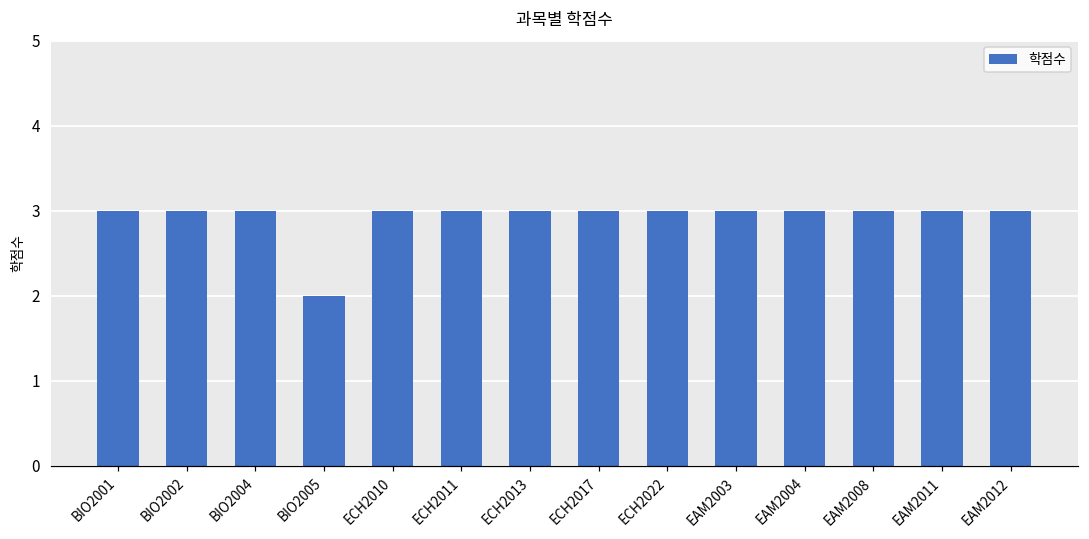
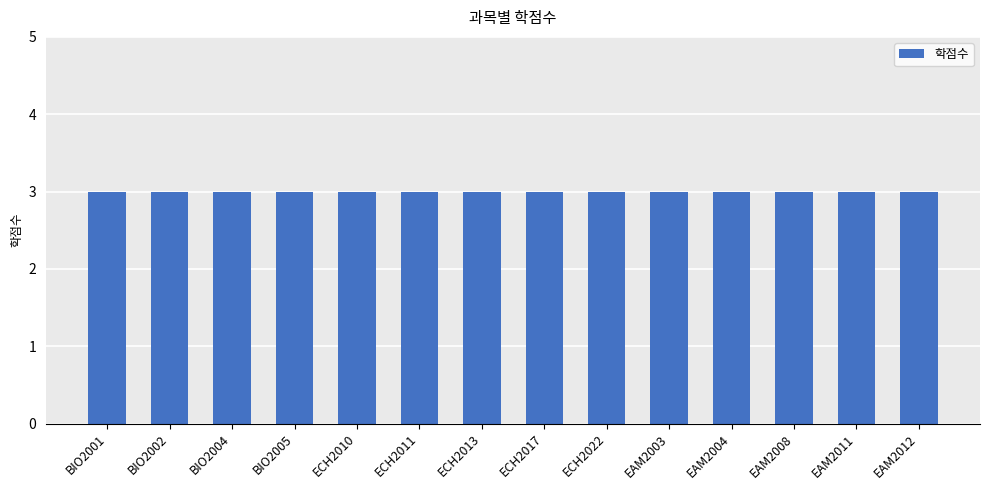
  {
    "BIO2001": 3,
    "BIO2002": 3,
    "BIO2004": 3,
-   "BIO2005": 2,
+   "BIO2005": 3,
    "ECH2010": 3,
    "ECH2011": 3,
    "ECH2013": 3,
    "ECH2017": 3,
    "ECH2022": 3,
    "EAM2003": 3,
    "EAM2004": 3,
    "EAM2008": 3,
    "EAM2011": 3,
    "EAM2012": 3
  }
